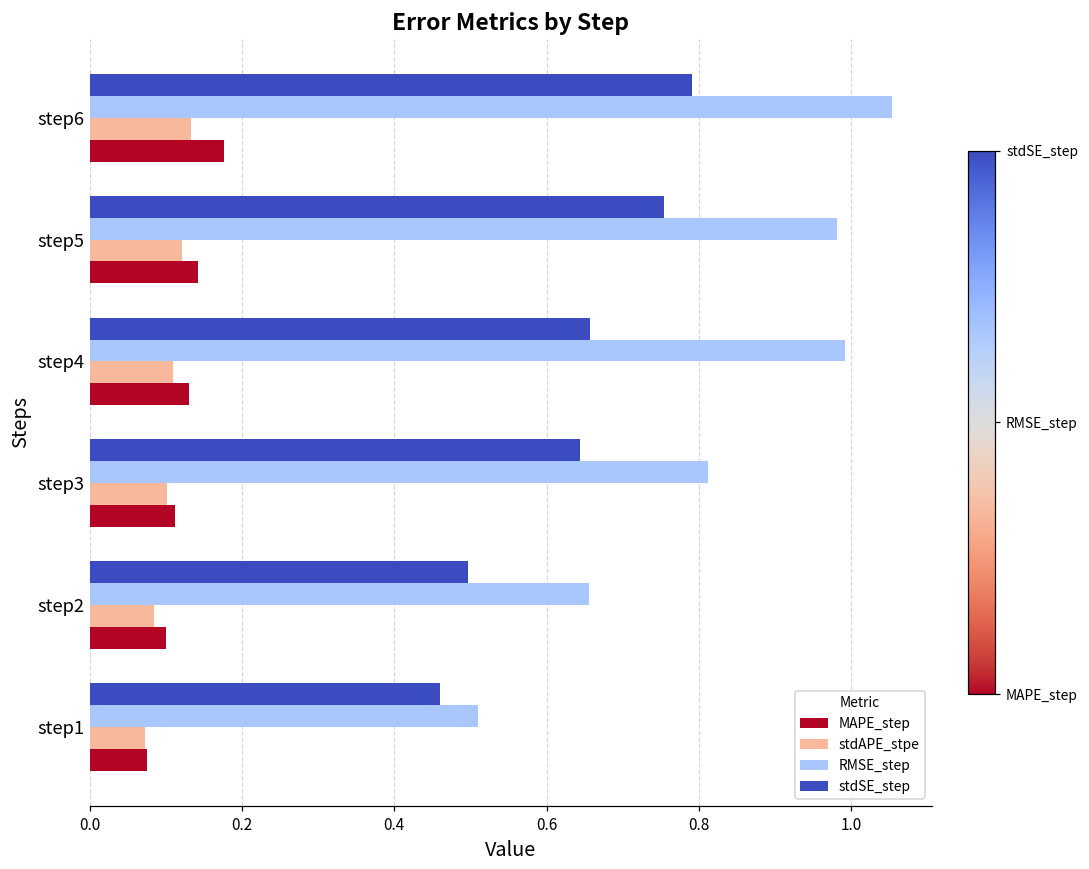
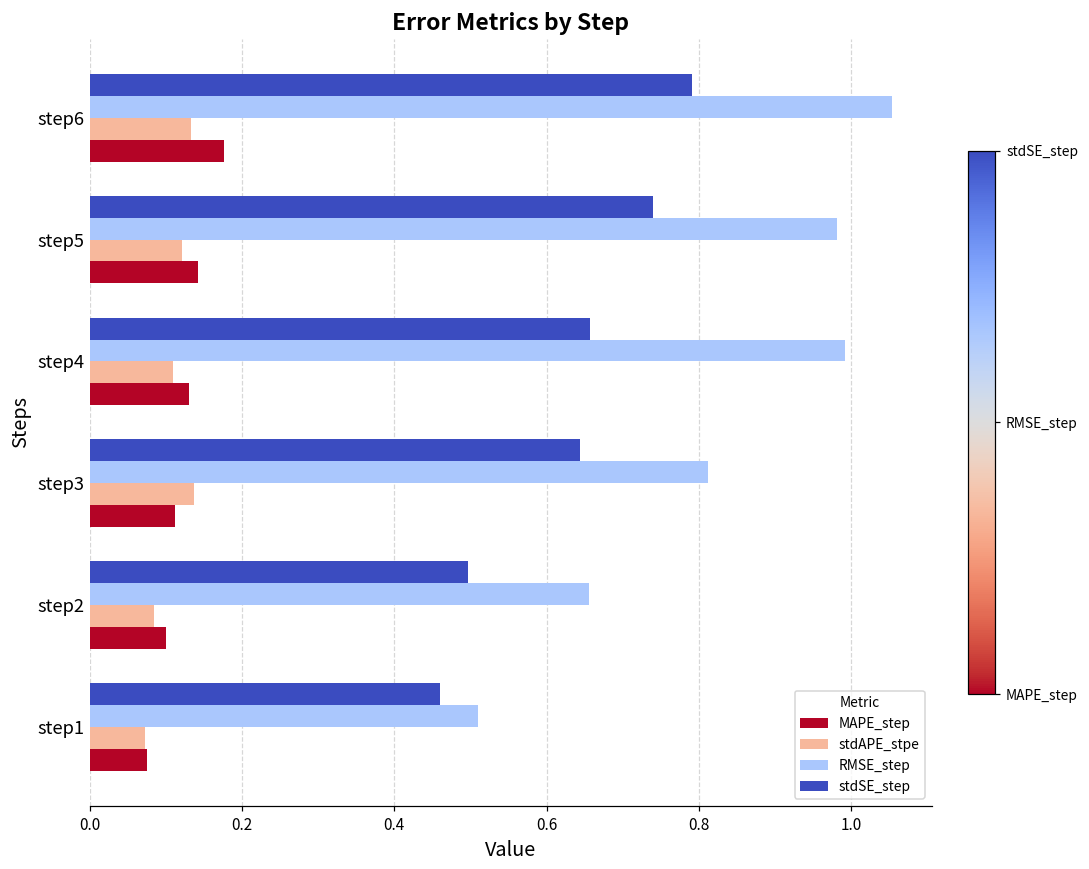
  {
    "MAPE_step": {
      "step6": 0.18,
      "step5": 0.14,
      "step4": 0.13,
      "step3": 0.11,
      "step2": 0.10,
      "step1": 0.07
    },
    "stdAPE_stpe": {
      "step6": 0.13,
      "step5": 0.12,
      "step4": 0.11,
-     "step3": 0.10,
+     "step3": 0.14,
      "step2": 0.09,
      "step1": 0.07
    },
    "RMSE_step": {
      "step6": 1.05,
      "step5": 0.98,
      "step4": 0.99,
      "step3": 0.81,
      "step2": 0.66,
      "step1": 0.51
    },
    "stdSE_step": {
      "step6": 0.79,
-     "step5": 0.75,
+     "step5": 0.74,
      "step4": 0.66,
      "step3": 0.64,
      "step2": 0.50,
      "step1": 0.46
    }
  }
